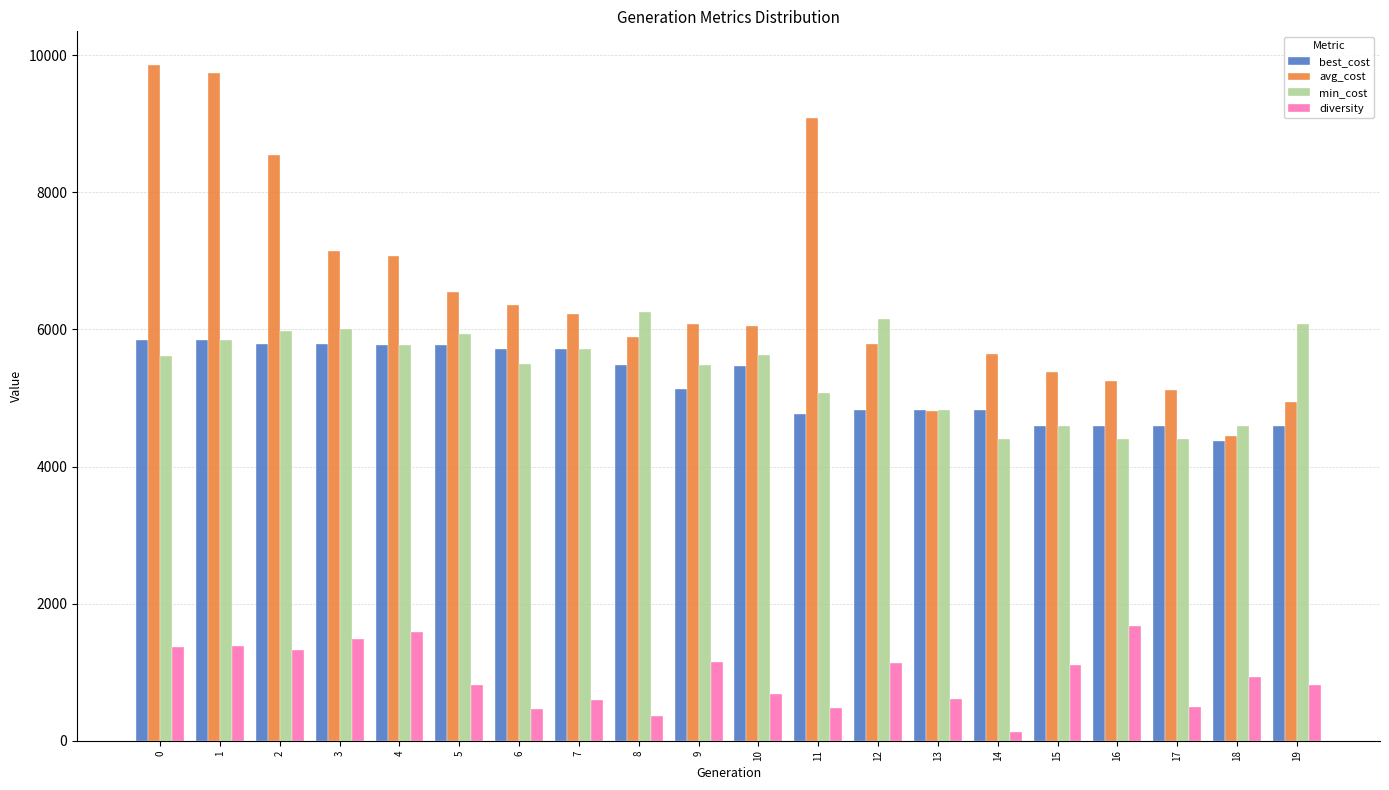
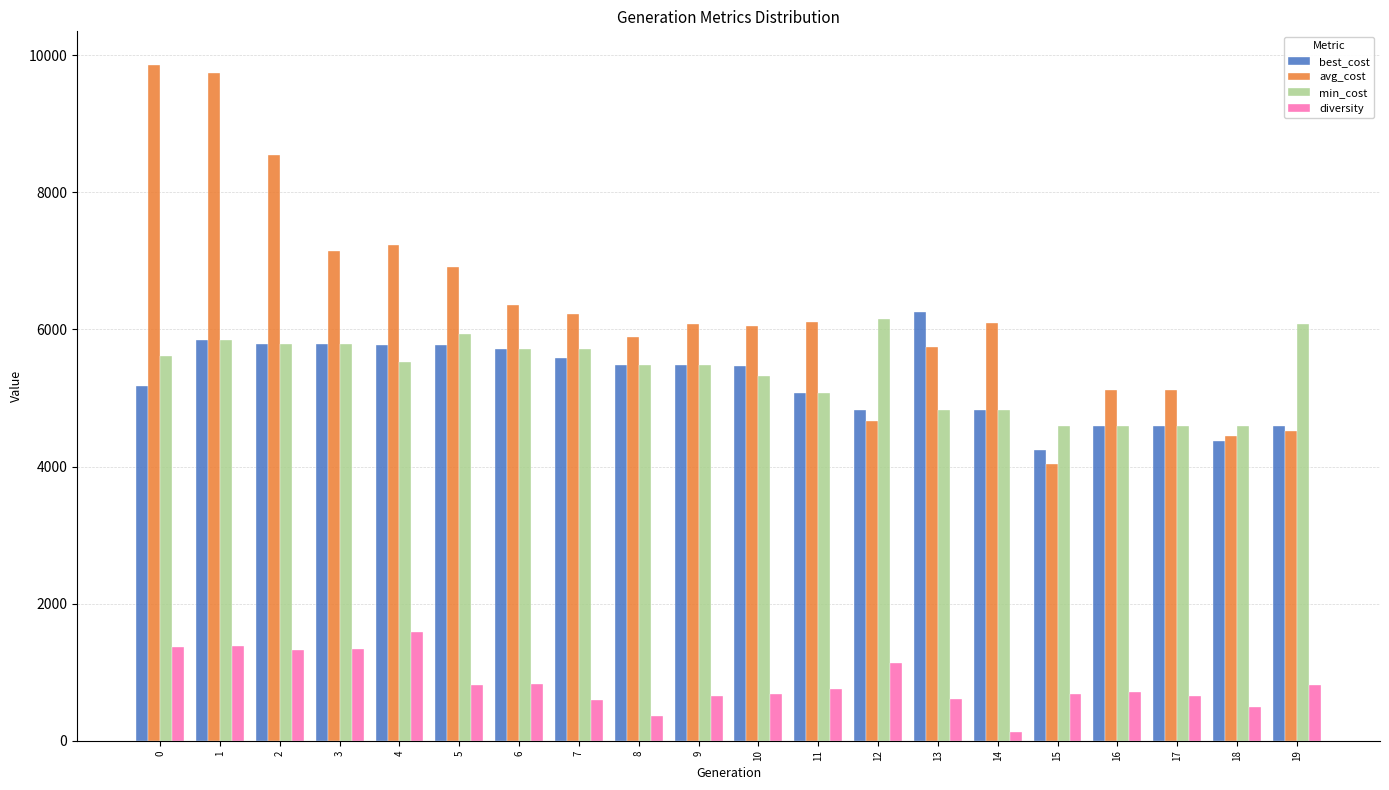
  {
    "best_cost": {
-     "0": 5800,
+     "0": 5200,
      "1": 5800,
      "2": 5800,
      "3": 5800,
      "4": 5800,
      "5": 5800,
      "6": 5700,
-     "7": 5700,
+     "7": 5600,
      "8": 5500,
-     "9": 5100,
+     "9": 5500,
      "10": 5500,
-     "11": 4800,
+     "11": 5100,
      "12": 4800,
-     "13": 4800,
+     "13": 6200,
      "14": 4800,
-     "15": 4600,
+     "15": 4200,
      "16": 4600,
      "17": 4600,
      "18": 4400,
      "19": 4600
    },
    "avg_cost": {
      "0": 9900,
      "1": 9700,
      "2": 8500,
      "3": 7100,
-     "4": 7100,
-     "5": 6600,
+     "4": 7200,
+     "5": 6900,
      "6": 6400,
      "7": 6200,
      "8": 5900,
      "9": 6100,
      "10": 6100,
-     "11": 9100,
-     "12": 5800,
-     "13": 4800,
-     "14": 5600,
-     "15": 5400,
-     "16": 5200,
+     "11": 6100,
+     "12": 4700,
+     "13": 5800,
+     "14": 6100,
+     "15": 4000,
+     "16": 5100,
      "17": 5100,
      "18": 4400,
-     "19": 4900
+     "19": 4500
    },
    "min_cost": {
      "0": 5600,
      "1": 5800,
-     "2": 6000,
-     "3": 6000,
-     "4": 5800,
+     "2": 5800,
+     "3": 5800,
+     "4": 5500,
      "5": 5900,
-     "6": 5500,
+     "6": 5700,
      "7": 5700,
-     "8": 6300,
+     "8": 5500,
      "9": 5500,
-     "10": 5600,
+     "10": 5300,
      "11": 5100,
      "12": 6200,
      "13": 4800,
-     "14": 4400,
+     "14": 4800,
      "15": 4600,
-     "16": 4400,
-     "17": 4400,
+     "16": 4600,
+     "17": 4600,
      "18": 4600,
      "19": 6100
    },
    "diversity": {
      "0": 1400,
      "1": 1400,
      "2": 1300,
-     "3": 1500,
+     "3": 1300,
      "4": 1600,
      "5": 800,
-     "6": 500,
+     "6": 800,
      "7": 600,
      "8": 400,
-     "9": 1100,
+     "9": 600,
      "10": 700,
-     "11": 500,
+     "11": 800,
      "12": 1100,
      "13": 600,
      "14": 100,
-     "15": 1100,
-     "16": 1700,
-     "17": 500,
-     "18": 900,
+     "15": 700,
+     "16": 700,
+     "17": 600,
+     "18": 500,
      "19": 800
    }
  }
